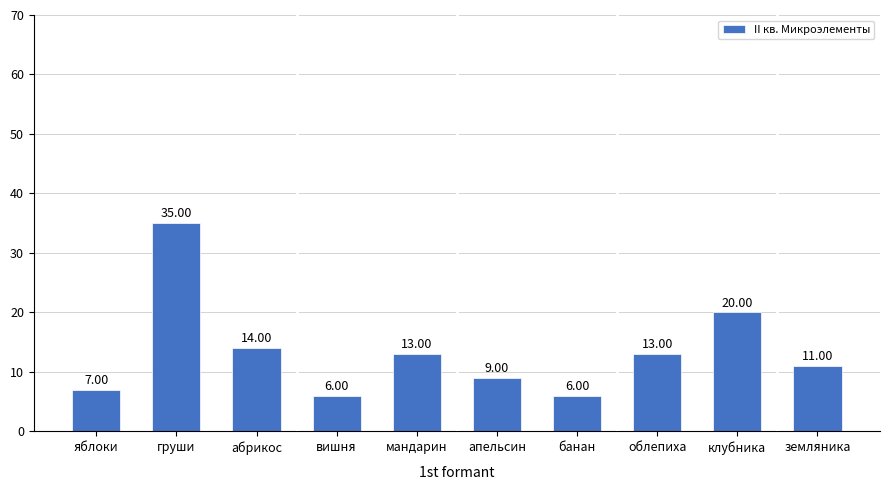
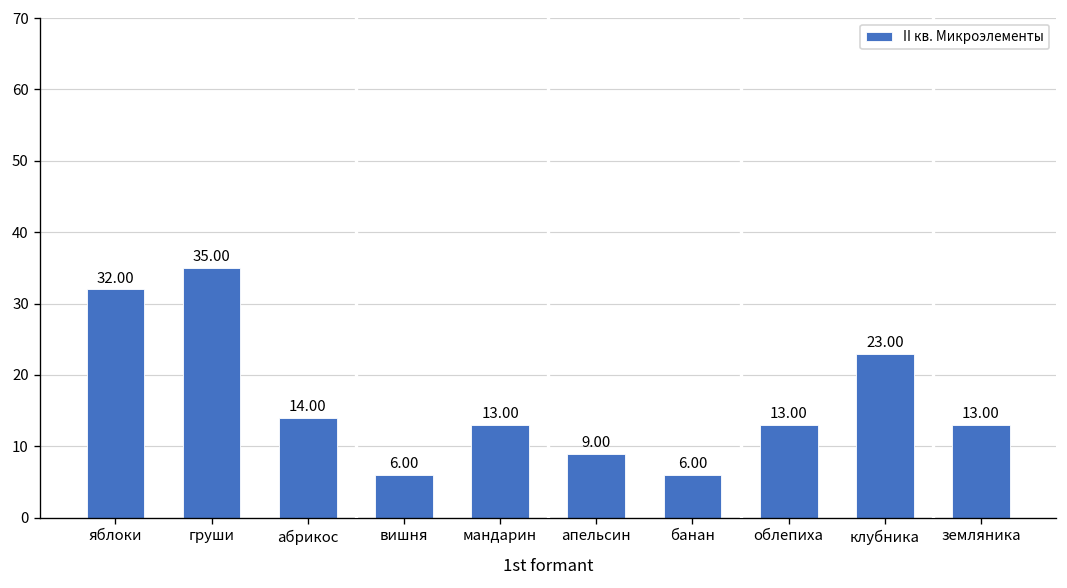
  {
-   "яблоки": 7.00,
+   "яблоки": 32.00,
    "груши": 35.00,
    "абрикос": 14.00,
    "вишня": 6.00,
    "мандарин": 13.00,
    "апельсин": 9.00,
    "банан": 6.00,
    "облепиха": 13.00,
-   "клубника": 20.00,
-   "земляника": 11.00
+   "клубника": 23.00,
+   "земляника": 13.00
  }
